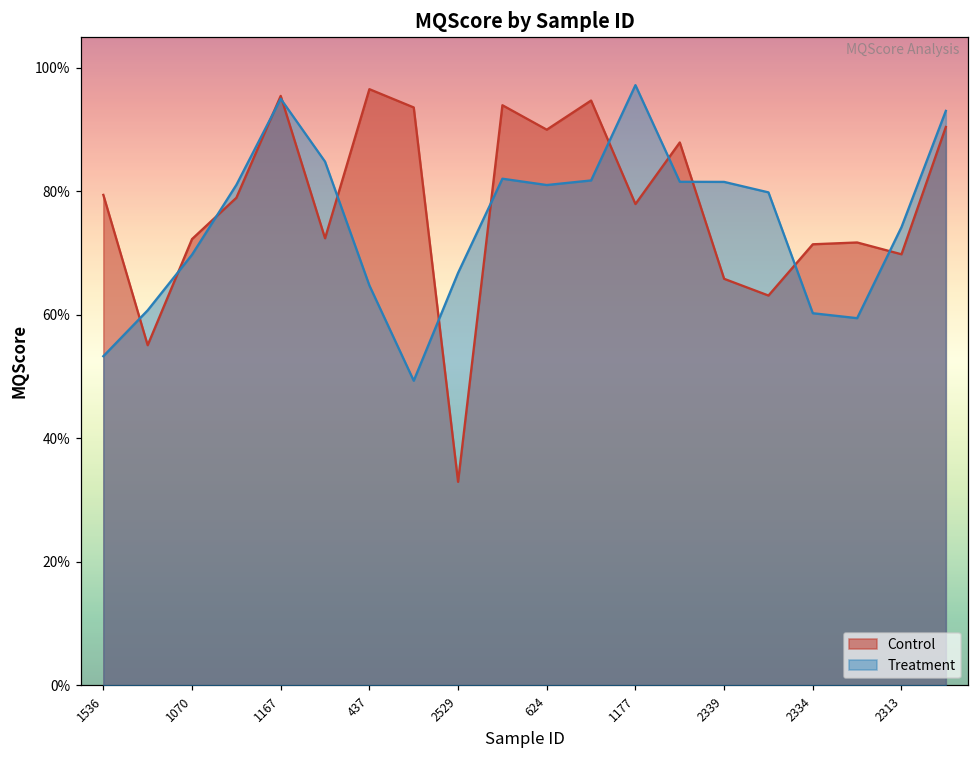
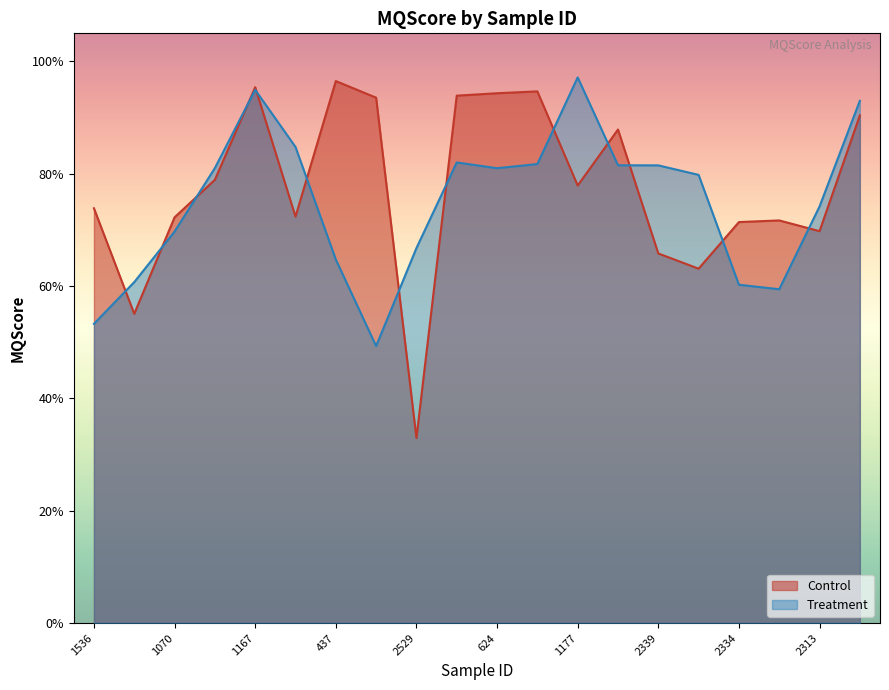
  {
    "Control": {
-     "1536": "79%",
+     "1536": "74%",
      "1070": "72%",
      "1167": "95%",
      "437": "97%",
      "2529": "33%",
-     "624": "90%",
+     "624": "94%",
      "1177": "78%",
      "2339": "66%",
      "2334": "71%",
      "2313": "70%"
    },
    "Treatment": {
      "1536": "53%",
      "1070": "70%",
      "1167": "95%",
      "437": "65%",
      "2529": "67%",
      "624": "81%",
      "1177": "97%",
      "2339": "81%",
      "2334": "60%",
      "2313": "74%"
    }
  }
